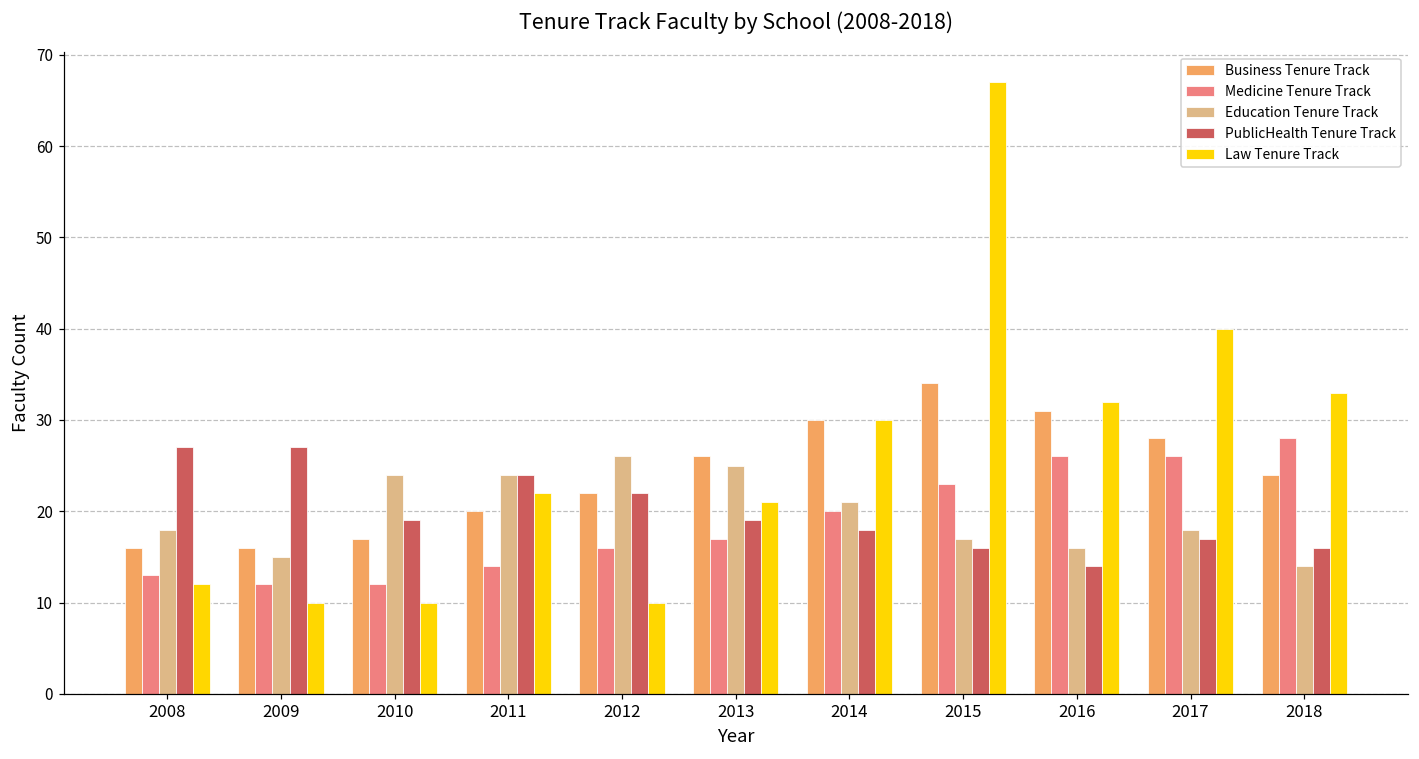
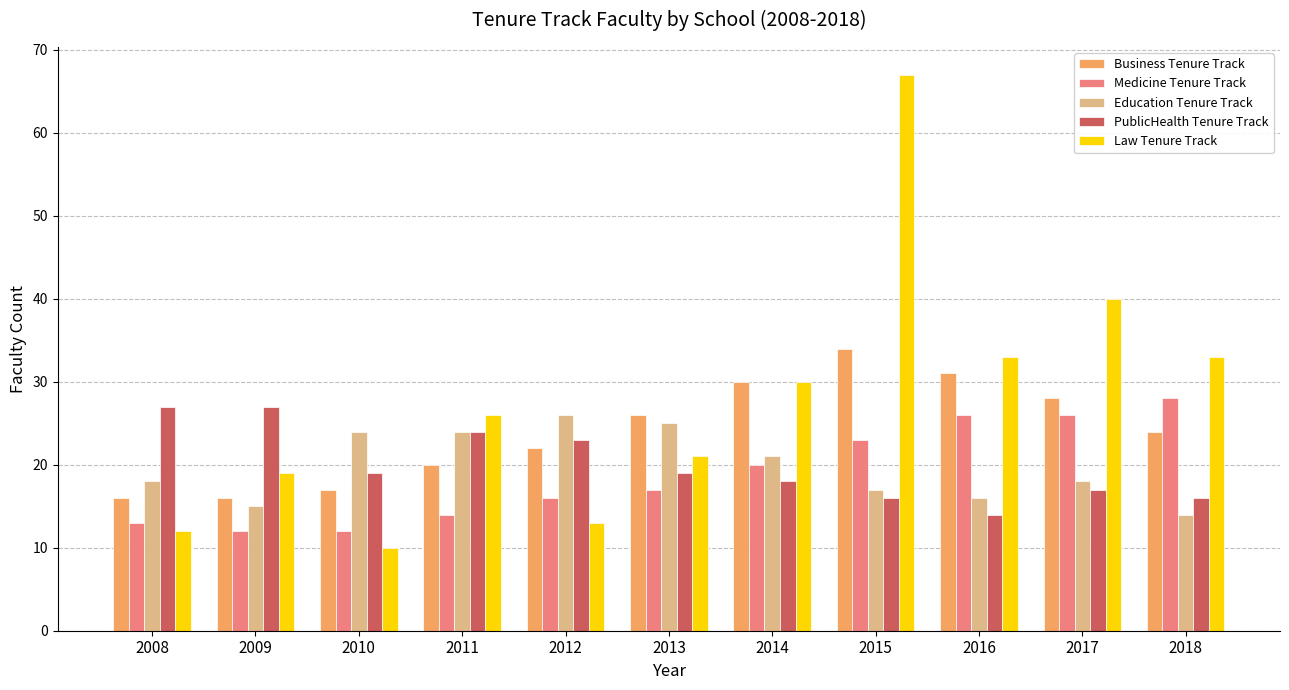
  {
    "PublicHealth Tenure Track": {
      "2008": 27,
      "2009": 27,
      "2010": 19,
      "2011": 24,
-     "2012": 22,
+     "2012": 23,
      "2013": 19,
      "2014": 18,
      "2015": 16,
      "2016": 14,
      "2017": 17,
      "2018": 16
    },
    "Law Tenure Track": {
      "2008": 12,
-     "2009": 10,
+     "2009": 19,
      "2010": 10,
-     "2011": 22,
-     "2012": 10,
+     "2011": 26,
+     "2012": 13,
      "2013": 21,
      "2014": 30,
      "2015": 67,
-     "2016": 32,
+     "2016": 33,
      "2017": 40,
      "2018": 33
    }
  }
